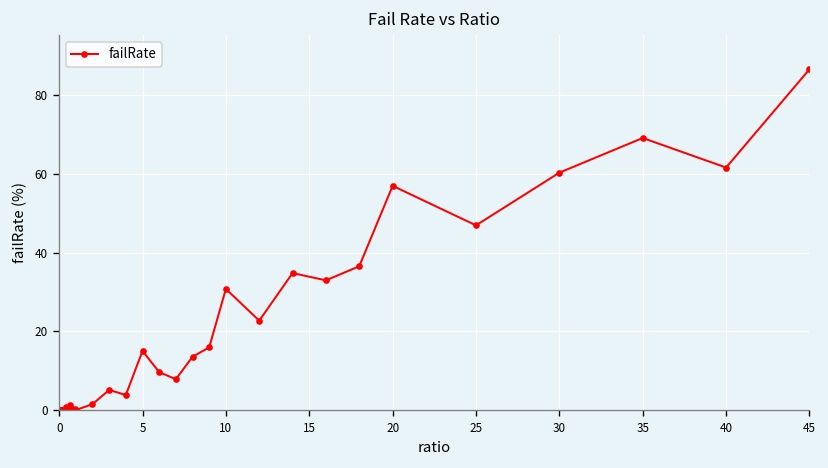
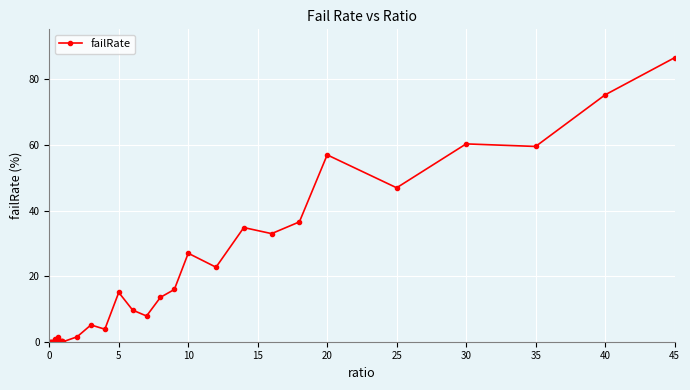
  {
    "0": 0,
    "5": 15,
-   "10": 31,
+   "10": 27,
    "20": 57,
    "25": 47,
    "30": 60,
-   "35": 69,
-   "40": 62,
+   "35": 60,
+   "40": 75,
    "45": 87
  }
